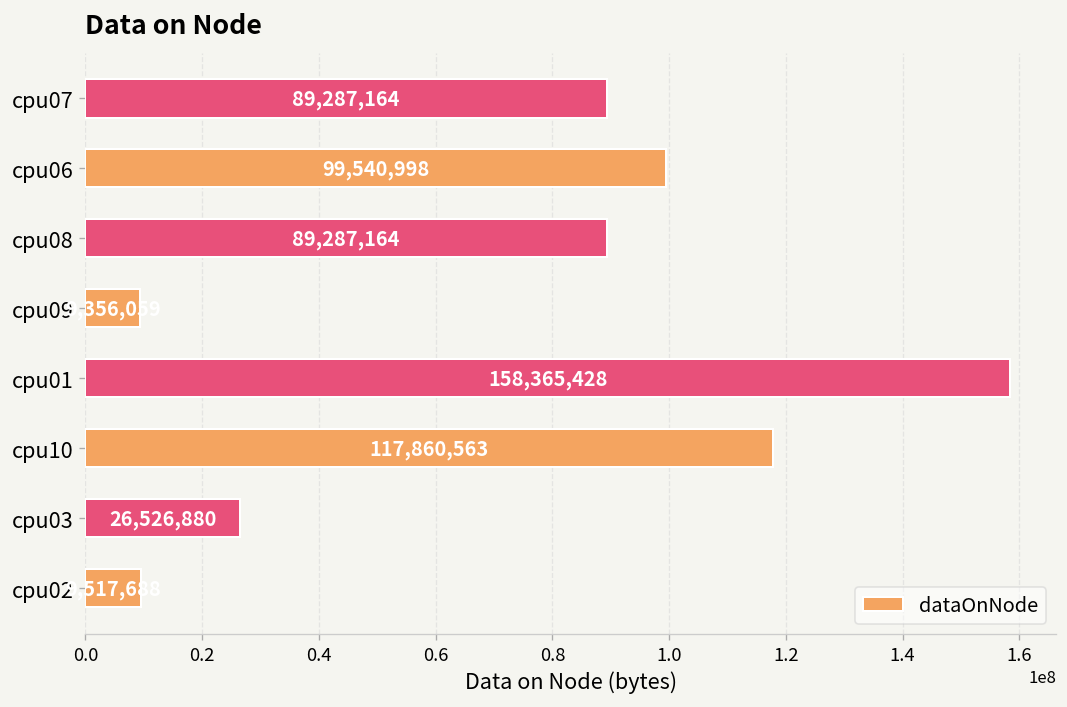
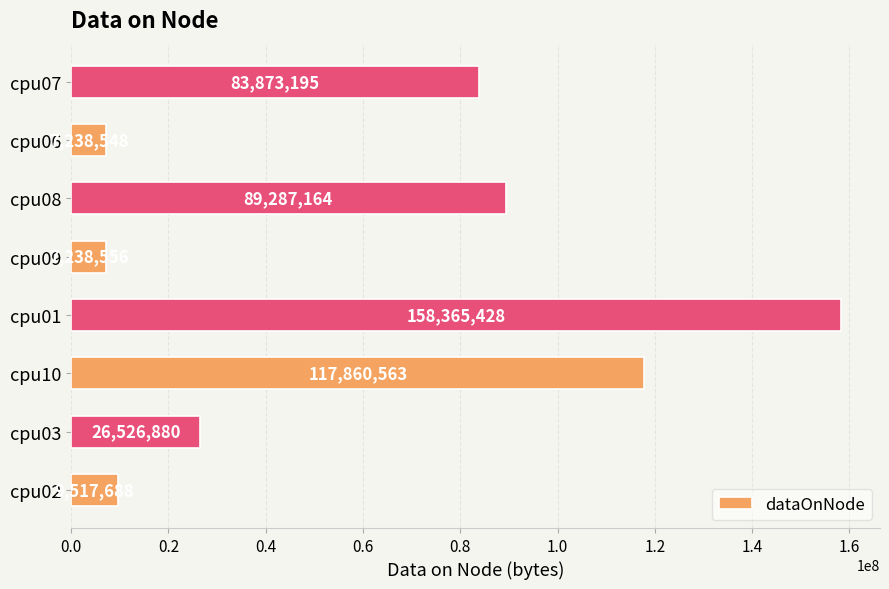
  {
-   "cpu07": "89,287,164",
-   "cpu06": "100000000",
+   "cpu07": "83,873,195",
+   "cpu06": "7000000",
    "cpu08": "89,287,164",
-   "cpu09": "9000000",
+   "cpu09": "7000000",
    "cpu01": "158,365,428",
    "cpu10": "117,860,563",
    "cpu03": "26,526,880",
    "cpu02": "9,517,688"
  }
